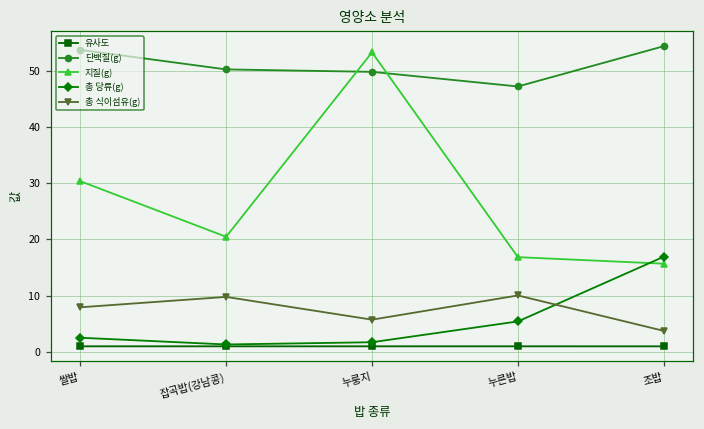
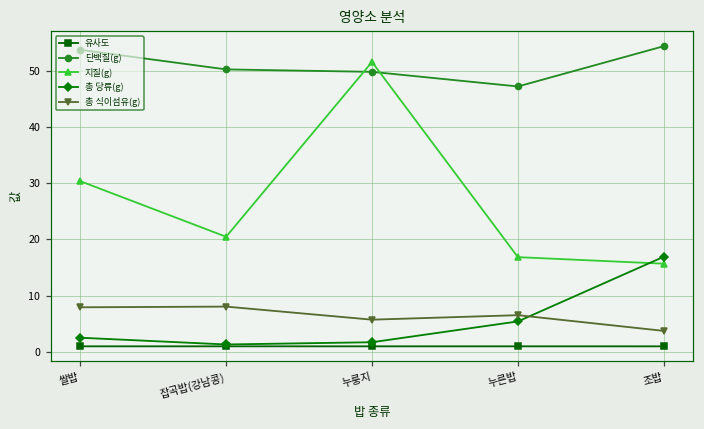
  {
    "지질(g)": {
      "쌀밥": 30,
      "잡곡밥(강남콩)": 20,
-     "누룽지": 53,
+     "누룽지": 52,
      "누른밥": 17,
      "조밥": 16
    },
    "총 식이섬유(g)": {
      "쌀밥": 8,
-     "잡곡밥(강남콩)": 10,
+     "잡곡밥(강남콩)": 8,
      "누룽지": 6,
-     "누른밥": 10,
+     "누른밥": 7,
      "조밥": 4
    }
  }
